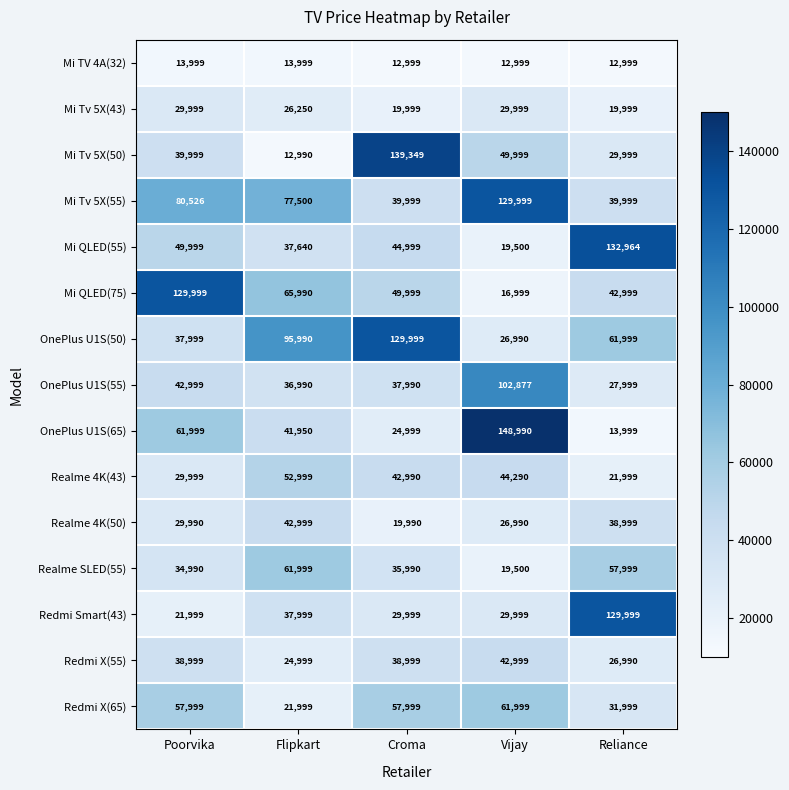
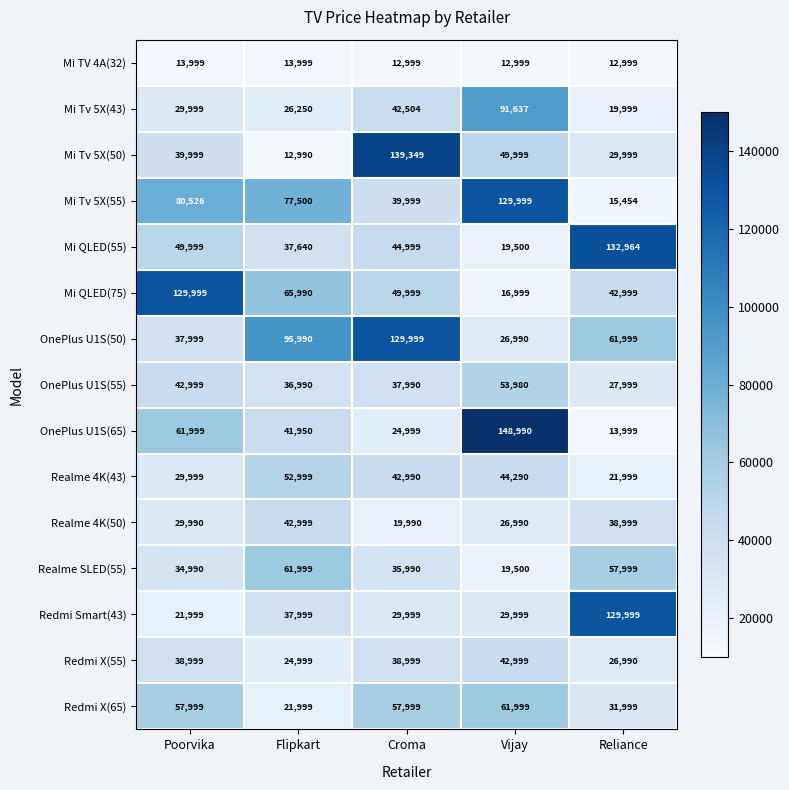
  {
    "Mi TV 4A(32)": {
      "Poorvika": "13,999",
      "Flipkart": "13,999",
      "Croma": "12,999",
      "Vijay": "12,999",
      "Reliance": "12,999"
    },
    "Mi Tv 5X(43)": {
      "Poorvika": "29,999",
      "Flipkart": "26,250",
-     "Croma": "19,999",
-     "Vijay": "29,999",
+     "Croma": "42,504",
+     "Vijay": "91,637",
      "Reliance": "19,999"
    },
    "Mi Tv 5X(50)": {
      "Poorvika": "39,999",
      "Flipkart": "12,990",
      "Croma": "139,349",
      "Vijay": "49,999",
      "Reliance": "29,999"
    },
    "Mi Tv 5X(55)": {
      "Poorvika": "80,526",
      "Flipkart": "77,500",
      "Croma": "39,999",
      "Vijay": "129,999",
-     "Reliance": "39,999"
+     "Reliance": "15,454"
    },
    "Mi QLED(55)": {
      "Poorvika": "49,999",
      "Flipkart": "37,640",
      "Croma": "44,999",
      "Vijay": "19,500",
      "Reliance": "132,964"
    },
    "Mi QLED(75)": {
      "Poorvika": "129,999",
      "Flipkart": "65,990",
      "Croma": "49,999",
      "Vijay": "16,999",
      "Reliance": "42,999"
    },
    "OnePlus U1S(50)": {
      "Poorvika": "37,999",
      "Flipkart": "95,990",
      "Croma": "129,999",
      "Vijay": "26,990",
      "Reliance": "61,999"
    },
    "OnePlus U1S(55)": {
      "Poorvika": "42,999",
      "Flipkart": "36,990",
      "Croma": "37,990",
-     "Vijay": "102,877",
+     "Vijay": "53,980",
      "Reliance": "27,999"
    },
    "OnePlus U1S(65)": {
      "Poorvika": "61,999",
      "Flipkart": "41,950",
      "Croma": "24,999",
      "Vijay": "148,990",
      "Reliance": "13,999"
    },
    "Realme 4K(43)": {
      "Poorvika": "29,999",
      "Flipkart": "52,999",
      "Croma": "42,990",
      "Vijay": "44,290",
      "Reliance": "21,999"
    },
    "Realme 4K(50)": {
      "Poorvika": "29,990",
      "Flipkart": "42,999",
      "Croma": "19,990",
      "Vijay": "26,990",
      "Reliance": "38,999"
    },
    "Realme SLED(55)": {
      "Poorvika": "34,990",
      "Flipkart": "61,999",
      "Croma": "35,990",
      "Vijay": "19,500",
      "Reliance": "57,999"
    },
    "Redmi Smart(43)": {
      "Poorvika": "21,999",
      "Flipkart": "37,999",
      "Croma": "29,999",
      "Vijay": "29,999",
      "Reliance": "129,999"
    },
    "Redmi X(55)": {
      "Poorvika": "38,999",
      "Flipkart": "24,999",
      "Croma": "38,999",
      "Vijay": "42,999",
      "Reliance": "26,990"
    },
    "Redmi X(65)": {
      "Poorvika": "57,999",
      "Flipkart": "21,999",
      "Croma": "57,999",
      "Vijay": "61,999",
      "Reliance": "31,999"
    }
  }
